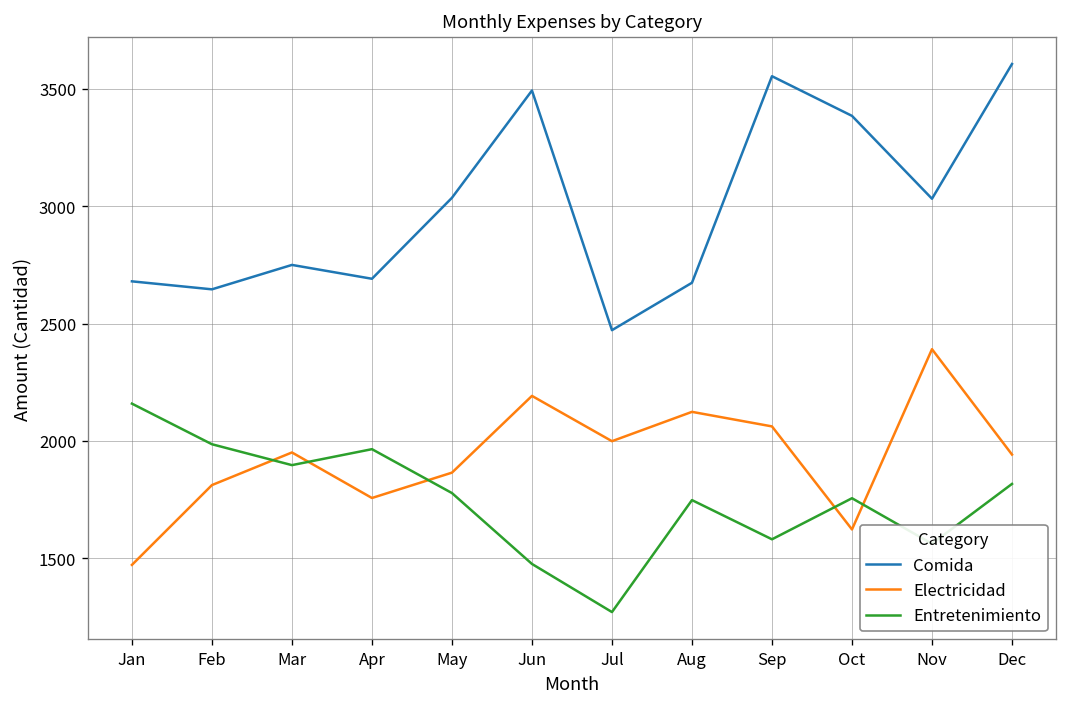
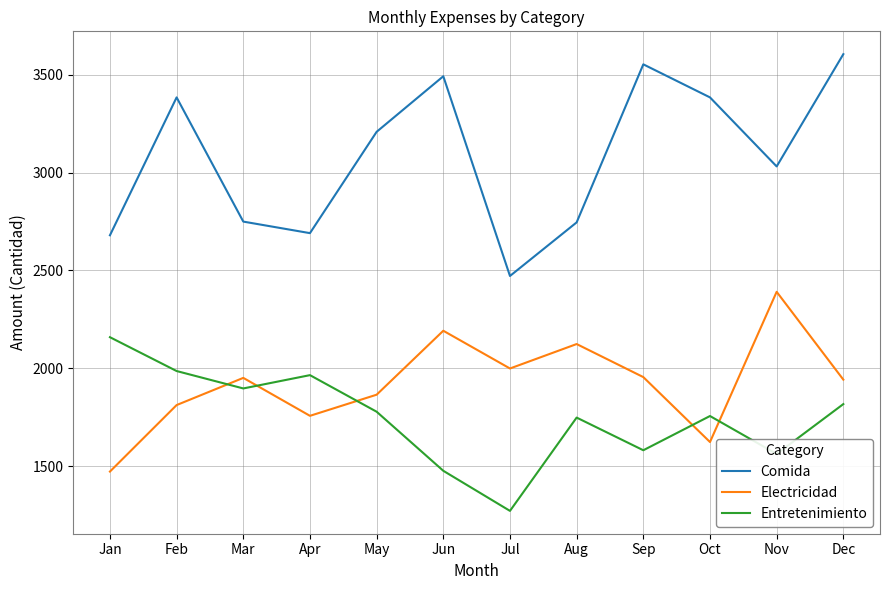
  {
    "Comida": {
      "Jan": 2680,
-     "Feb": 2650,
+     "Feb": 3390,
      "Mar": 2750,
      "Apr": 2690,
-     "May": 3040,
+     "May": 3210,
      "Jun": 3490,
      "Jul": 2470,
-     "Aug": 2670,
+     "Aug": 2750,
      "Sep": 3550,
      "Oct": 3390,
      "Nov": 3030,
      "Dec": 3610
    },
    "Electricidad": {
      "Jan": 1470,
      "Feb": 1810,
      "Mar": 1950,
      "Apr": 1760,
      "May": 1870,
      "Jun": 2190,
      "Jul": 2000,
      "Aug": 2120,
-     "Sep": 2060,
+     "Sep": 1960,
      "Oct": 1620,
      "Nov": 2390,
      "Dec": 1940
    },
    "Entretenimiento": {
      "Jan": 2160,
      "Feb": 1990,
      "Mar": 1900,
      "Apr": 1970,
      "May": 1780,
      "Jun": 1480,
      "Jul": 1270,
      "Aug": 1750,
      "Sep": 1580,
      "Oct": 1760,
      "Dec": 1820
    }
  }
